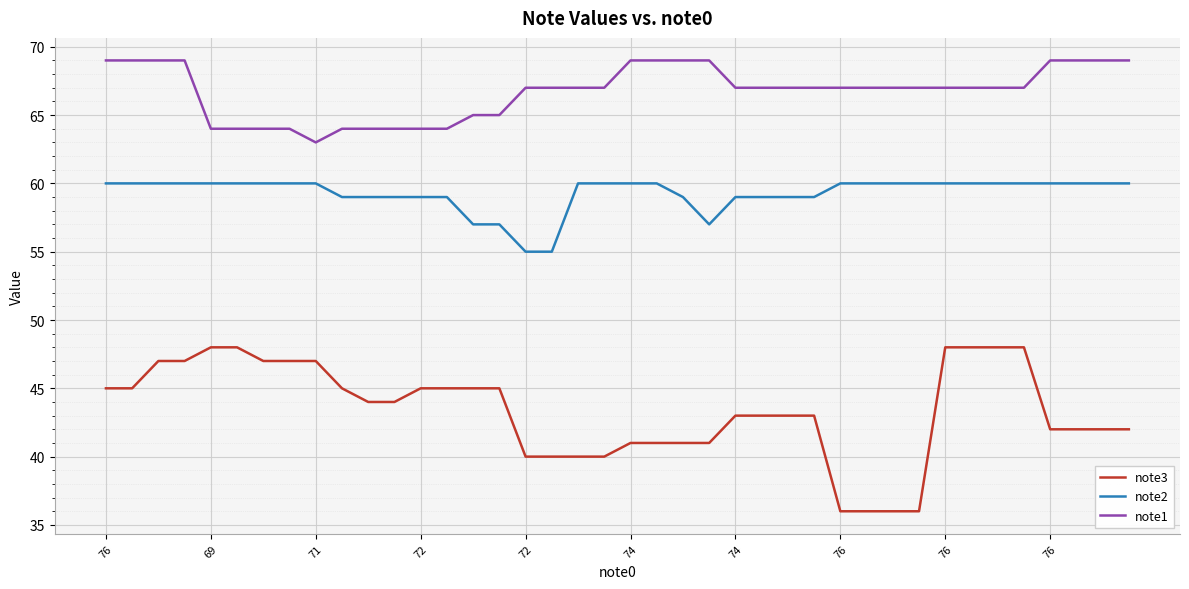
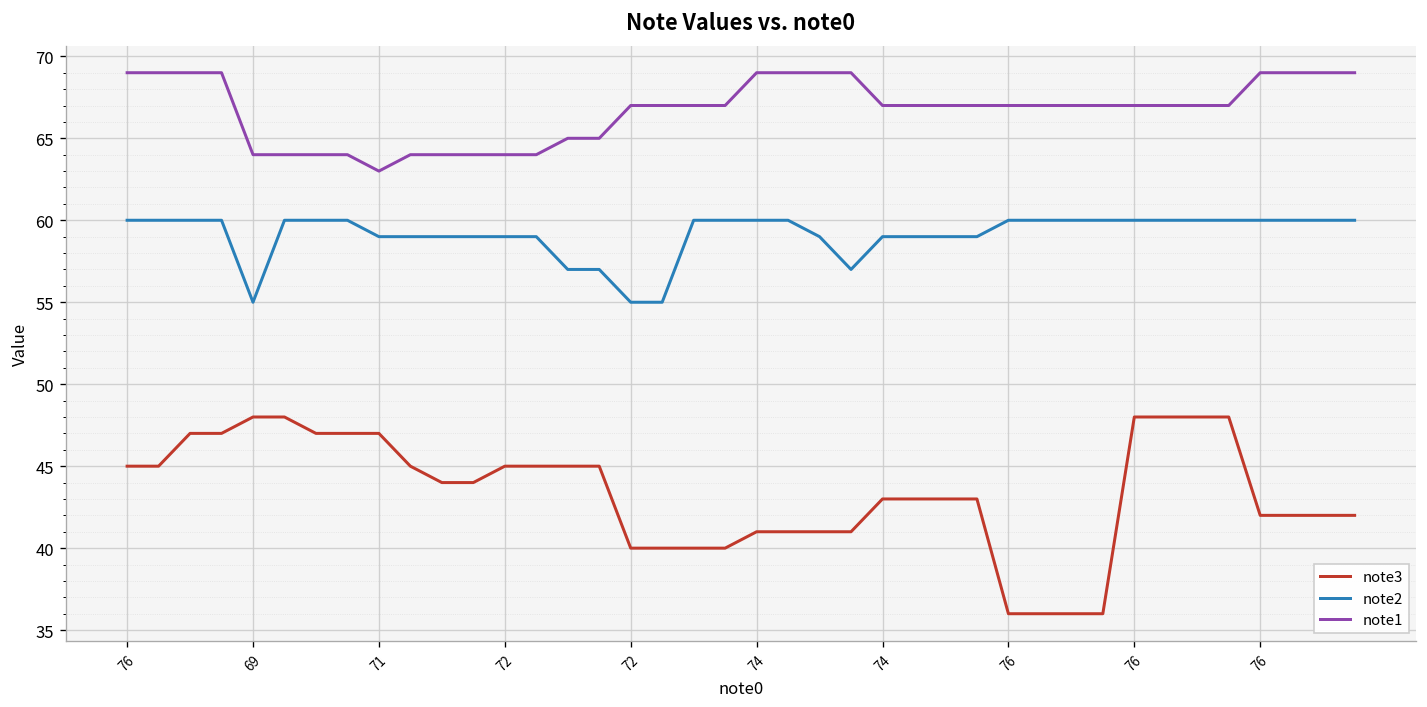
  {
    "note3": {
      "69": 48,
      "71": 47
    },
    "note2": {
-     "69": 60,
-     "71": 60
+     "69": 55,
+     "71": 59
    },
    "note1": {
      "69": 64,
      "71": 63
    }
  }
